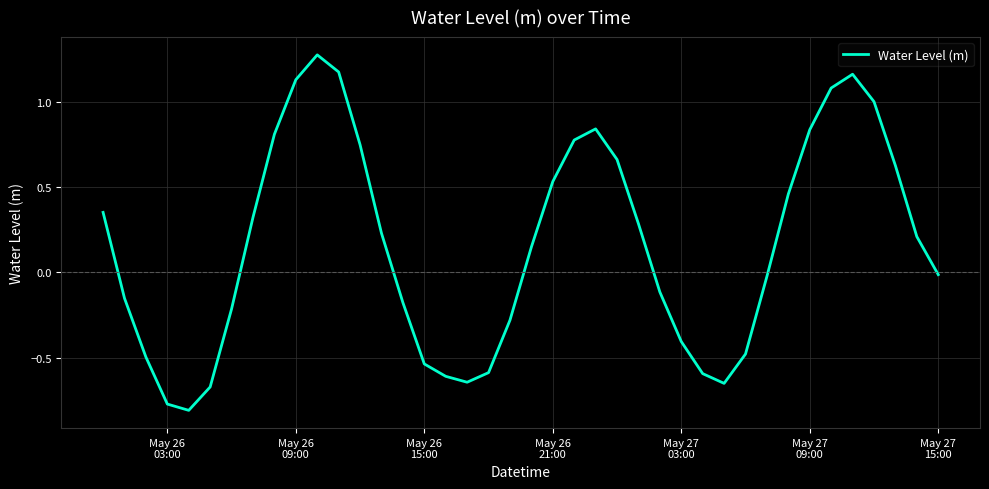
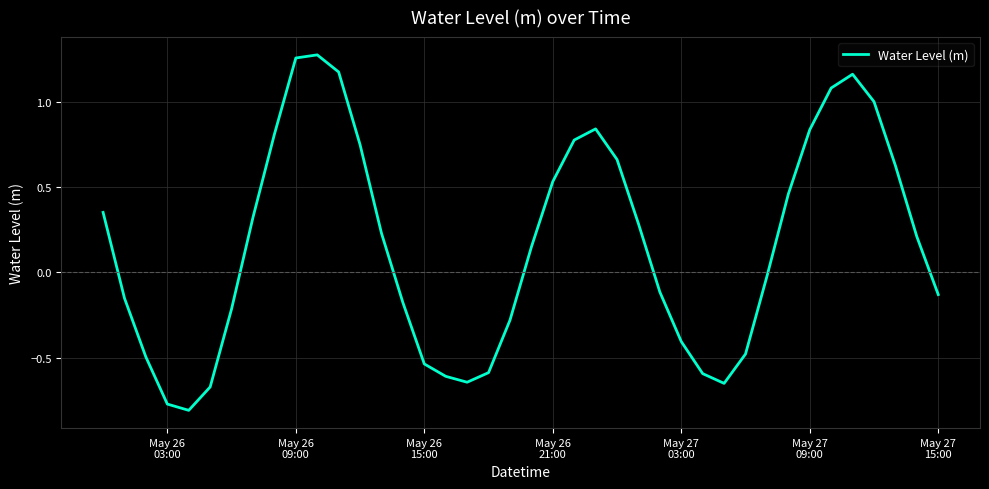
  {
    "May 26 03:00": -0.77,
-   "May 26 09:00": 1.13,
+   "May 26 09:00": 1.26,
    "May 26 15:00": -0.54,
    "May 26 21:00": 0.53,
    "May 27 03:00": -0.40,
    "May 27 09:00": 0.84,
-   "May 27 15:00": -0.01
+   "May 27 15:00": -0.13
  }
